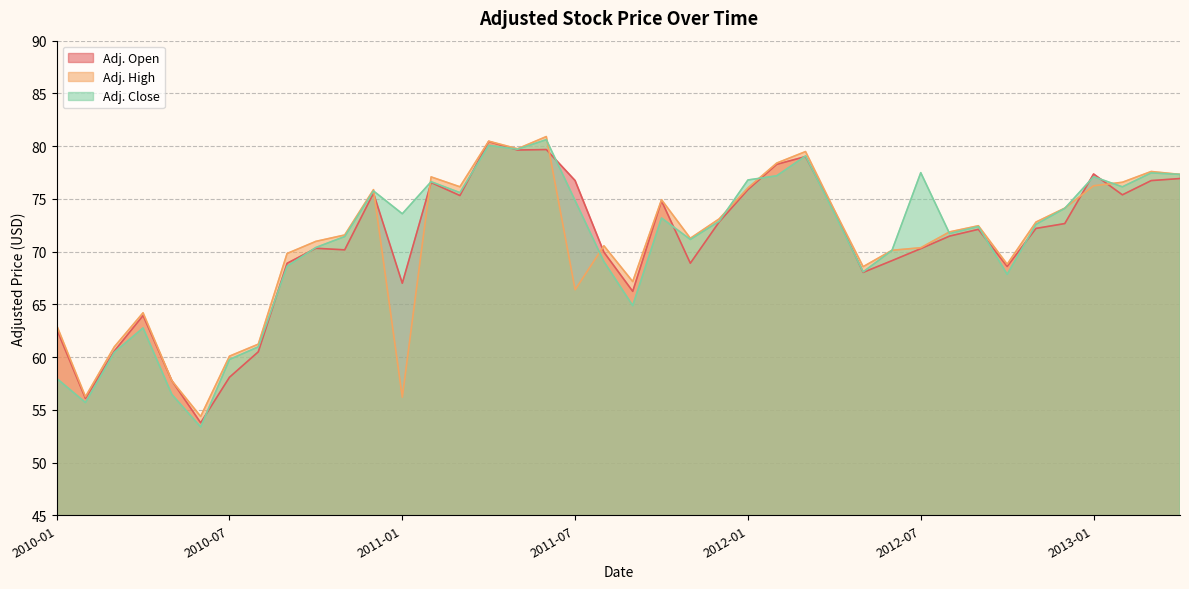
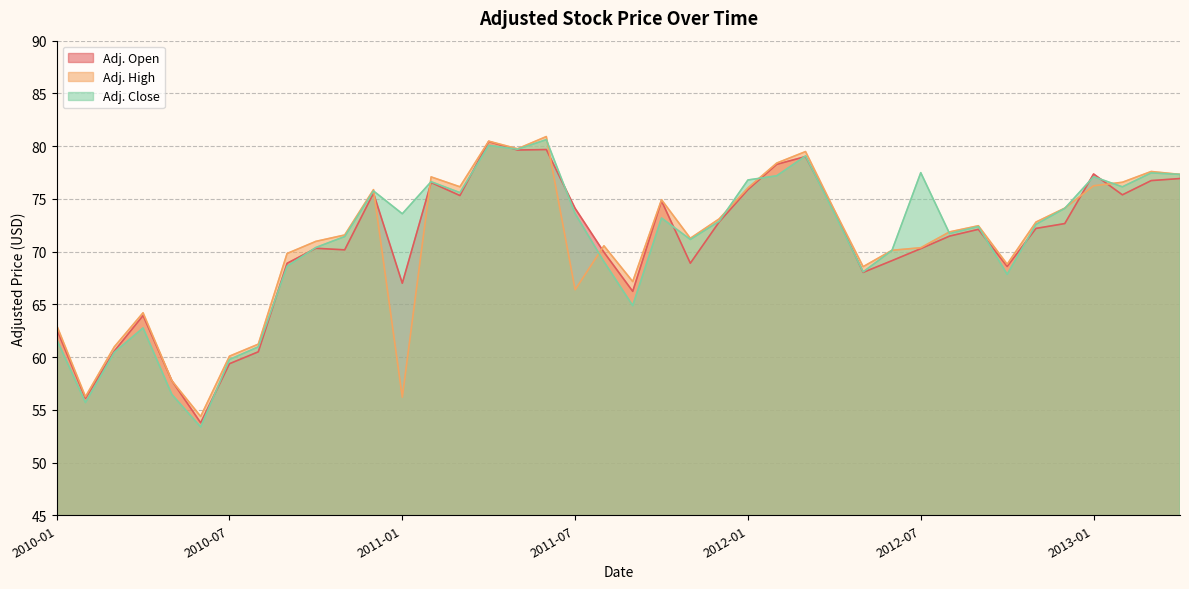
  {
    "Adj. Open": {
      "2010-01": 62.7,
-     "2010-07": 58.1,
+     "2010-07": 59.4,
      "2011-01": 67.0,
-     "2011-07": 76.7,
+     "2011-07": 74.1,
      "2013-01": 77.4
    },
    "Adj. High": {
      "2010-01": 63.0,
      "2010-07": 60.1,
      "2011-01": 56.2,
      "2011-07": 66.4,
      "2013-01": 76.2
    },
    "Adj. Close": {
-     "2010-01": 58.0,
+     "2010-01": 61.7,
      "2010-07": 59.8,
      "2011-01": 73.6,
-     "2011-07": 74.8,
+     "2011-07": 73.6,
      "2012-01": 76.8,
      "2012-07": 77.5,
      "2013-01": 77.1
    }
  }
